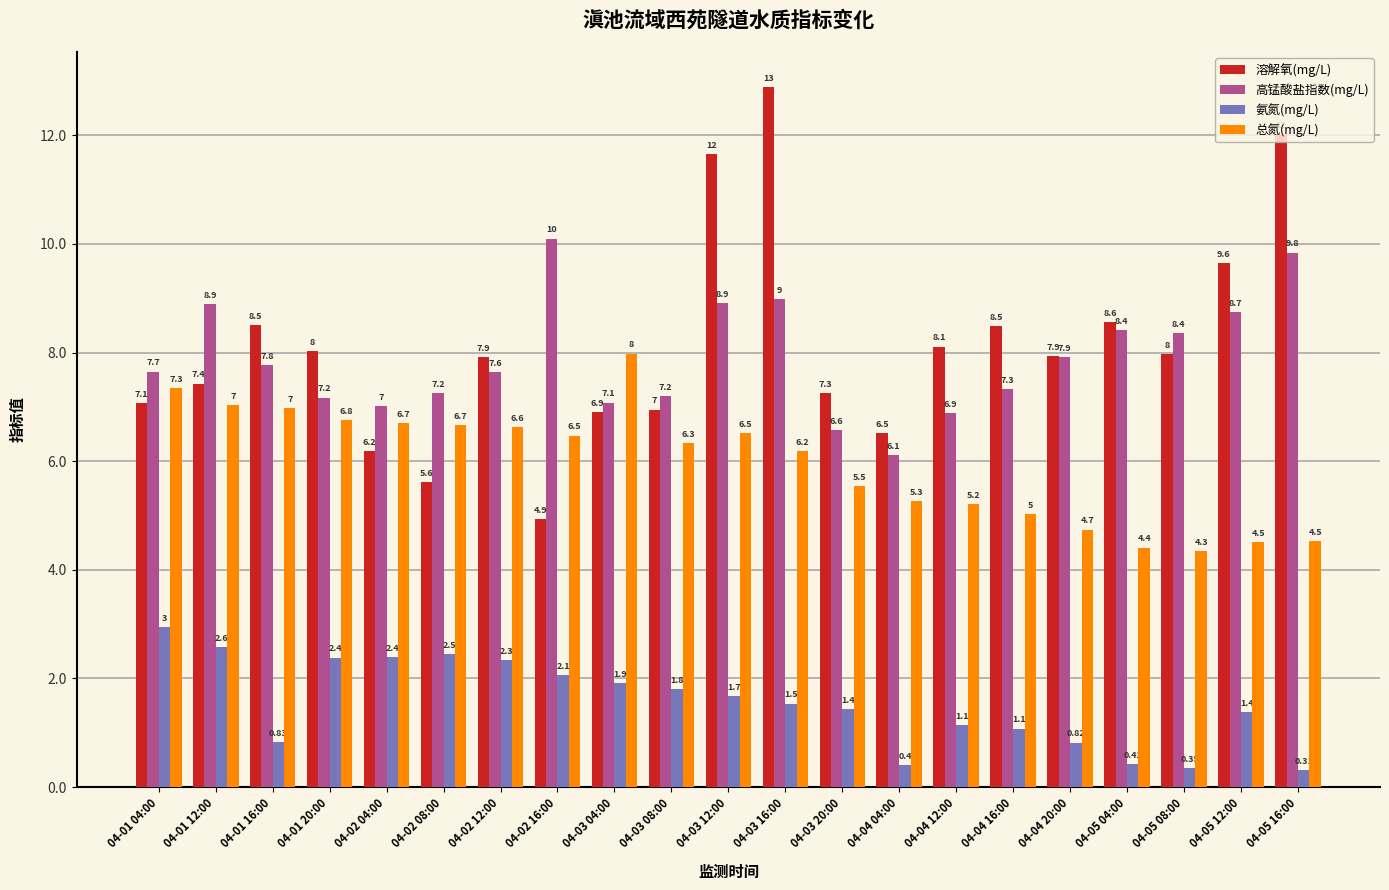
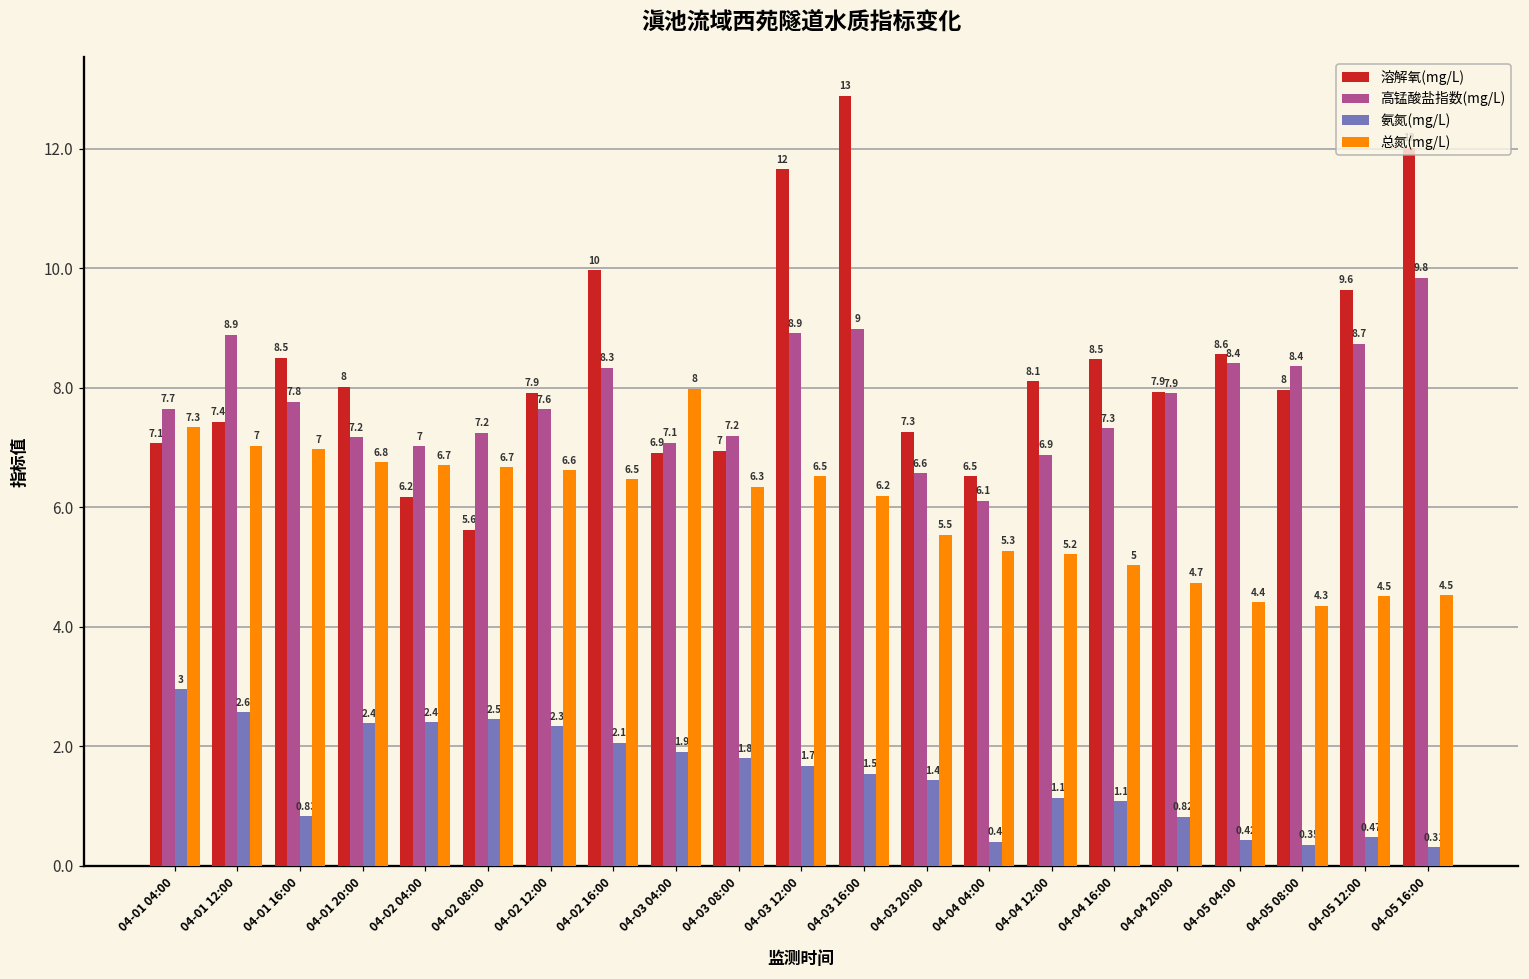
  {
    "溶解氧(mg/L)": {
      "04-01 04:00": 7.1,
      "04-01 12:00": 7.4,
      "04-01 16:00": 8.5,
      "04-01 20:00": 8,
      "04-02 04:00": 6.2,
      "04-02 08:00": 5.6,
      "04-02 12:00": 7.9,
-     "04-02 16:00": 4.9,
+     "04-02 16:00": 10,
      "04-03 04:00": 6.9,
      "04-03 08:00": 7,
      "04-03 12:00": 12,
      "04-03 16:00": 13,
      "04-03 20:00": 7.3,
      "04-04 04:00": 6.5,
      "04-04 12:00": 8.1,
      "04-04 16:00": 8.5,
      "04-04 20:00": 7.9,
      "04-05 04:00": 8.6,
      "04-05 08:00": 8,
      "04-05 12:00": 9.6
    },
    "高锰酸盐指数(mg/L)": {
      "04-01 04:00": 7.7,
      "04-01 12:00": 8.9,
      "04-01 16:00": 7.8,
      "04-01 20:00": 7.2,
      "04-02 04:00": 7,
      "04-02 08:00": 7.2,
      "04-02 12:00": 7.6,
-     "04-02 16:00": 10,
+     "04-02 16:00": 8.3,
      "04-03 04:00": 7.1,
      "04-03 08:00": 7.2,
      "04-03 12:00": 8.9,
      "04-03 16:00": 9,
      "04-03 20:00": 6.6,
      "04-04 04:00": 6.1,
      "04-04 12:00": 6.9,
      "04-04 16:00": 7.3,
      "04-04 20:00": 7.9,
      "04-05 04:00": 8.4,
      "04-05 08:00": 8.4,
      "04-05 12:00": 8.7,
      "04-05 16:00": 9.8
    },
    "氨氮(mg/L)": {
      "04-01 04:00": 3,
      "04-01 12:00": 2.6,
      "04-01 16:00": 0.83,
      "04-01 20:00": 2.4,
      "04-02 04:00": 2.4,
      "04-02 08:00": 2.5,
      "04-02 12:00": 2.3,
      "04-02 16:00": 2.1,
      "04-03 04:00": 1.9,
      "04-03 08:00": 1.8,
      "04-03 12:00": 1.7,
      "04-03 16:00": 1.5,
      "04-03 20:00": 1.4,
      "04-04 04:00": 0.4,
      "04-04 12:00": 1.1,
      "04-04 16:00": 1.1,
      "04-04 20:00": 0.82,
      "04-05 04:00": 0.42,
      "04-05 08:00": 0.35,
-     "04-05 12:00": 1.4,
+     "04-05 12:00": 0.47,
      "04-05 16:00": 0.31
    },
    "总氮(mg/L)": {
      "04-01 04:00": 7.3,
      "04-01 12:00": 7,
      "04-01 16:00": 7,
      "04-01 20:00": 6.8,
      "04-02 04:00": 6.7,
      "04-02 08:00": 6.7,
      "04-02 12:00": 6.6,
      "04-02 16:00": 6.5,
      "04-03 04:00": 8,
      "04-03 08:00": 6.3,
      "04-03 12:00": 6.5,
      "04-03 16:00": 6.2,
      "04-03 20:00": 5.5,
      "04-04 04:00": 5.3,
      "04-04 12:00": 5.2,
      "04-04 16:00": 5,
      "04-04 20:00": 4.7,
      "04-05 04:00": 4.4,
      "04-05 08:00": 4.3,
      "04-05 12:00": 4.5,
      "04-05 16:00": 4.5
    }
  }
